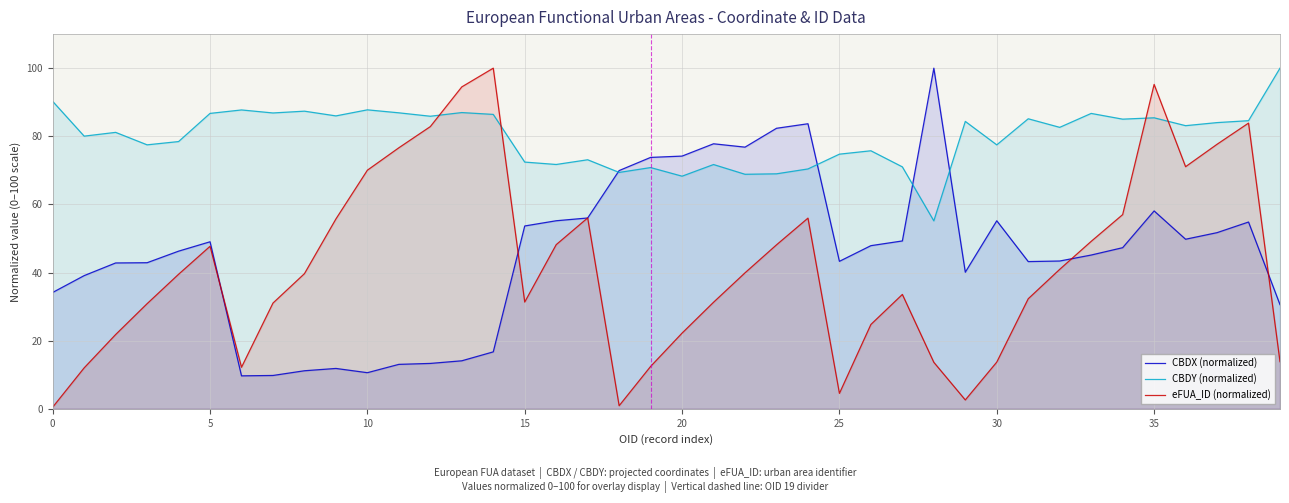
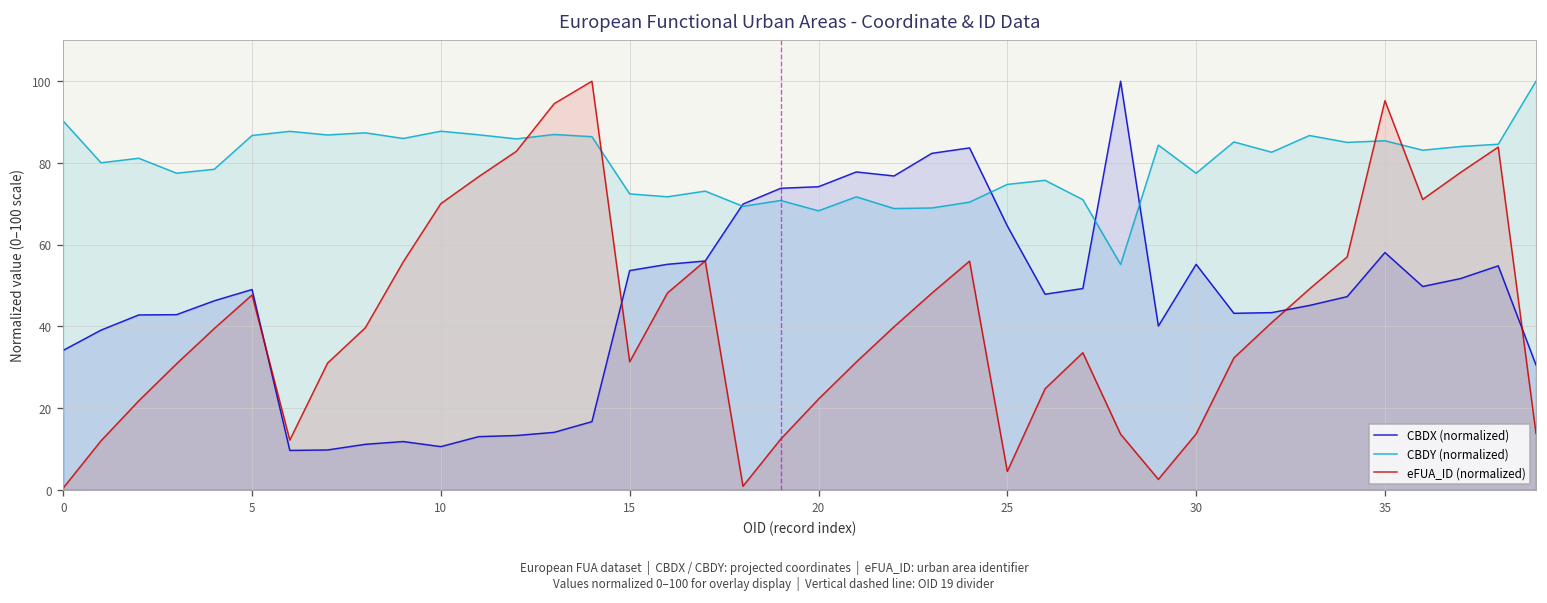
  {
    "CBDX (normalized)": {
      "0": 34,
      "5": 49,
      "10": 11,
      "15": 54,
      "20": 74,
-     "25": 43,
+     "25": 65,
      "30": 55,
      "35": 58
    },
    "CBDY (normalized)": {
      "0": 90,
      "5": 87,
      "10": 88,
      "15": 72,
      "20": 68,
      "25": 75,
      "30": 77,
      "35": 85
    },
    "eFUA_ID (normalized)": {
      "0": 0,
      "5": 48,
      "10": 70,
      "15": 31,
      "20": 22,
      "25": 5,
      "30": 14,
      "35": 95
    }
  }
